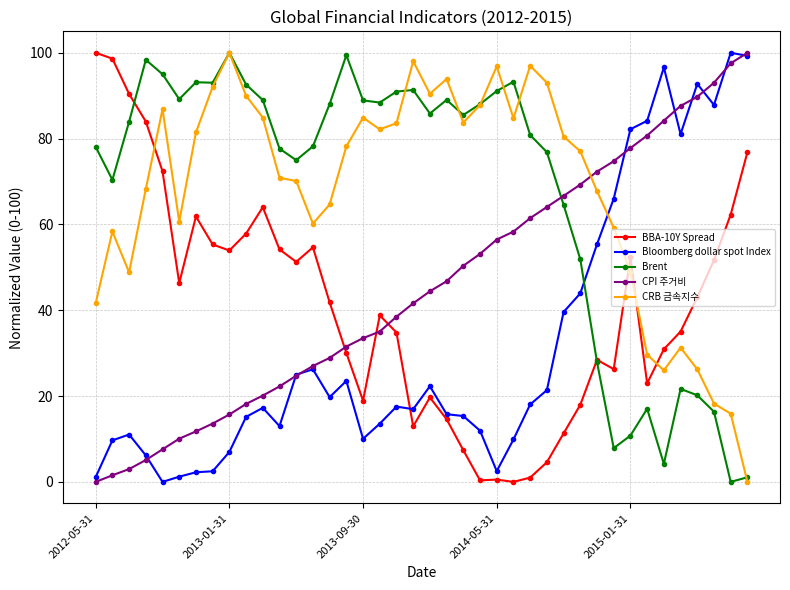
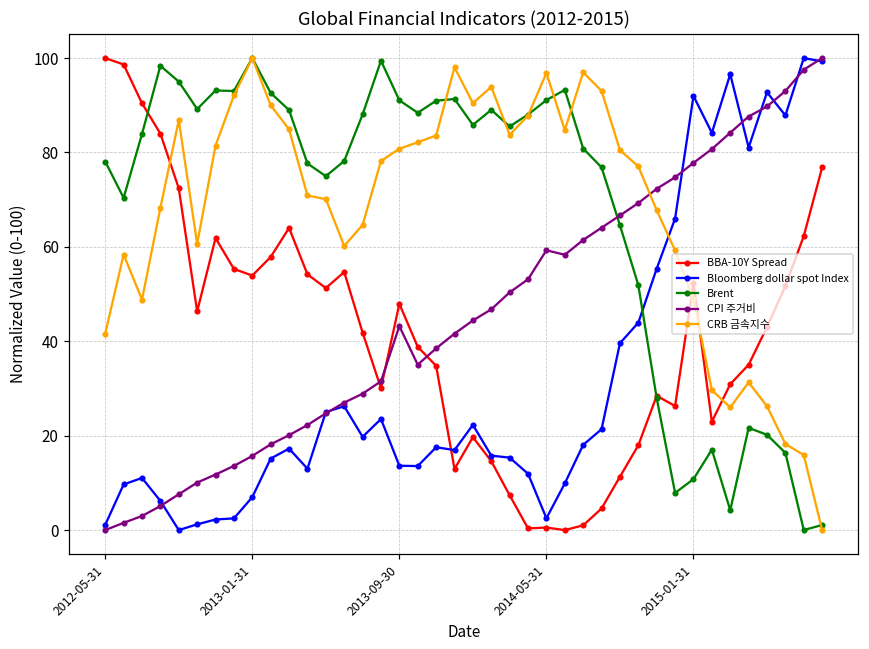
  {
    "BBA-10Y Spread": {
      "2012-05-31": 100,
      "2013-01-31": 54,
-     "2013-09-30": 19,
+     "2013-09-30": 48,
      "2014-05-31": 1
    },
    "Bloomberg dollar spot Index": {
      "2012-05-31": 1,
      "2013-01-31": 7,
-     "2013-09-30": 10,
+     "2013-09-30": 14,
      "2014-05-31": 3,
-     "2015-01-31": 82
+     "2015-01-31": 92
    },
    "Brent": {
      "2012-05-31": 78,
-     "2013-09-30": 89,
+     "2013-09-30": 91,
      "2014-05-31": 91,
      "2015-01-31": 11
    },
    "CPI 주거비": {
      "2012-05-31": 0,
      "2013-01-31": 16,
-     "2013-09-30": 33,
-     "2014-05-31": 56,
+     "2013-09-30": 43,
+     "2014-05-31": 59,
      "2015-01-31": 78
    },
    "CRB 금속지수": {
      "2012-05-31": 42,
-     "2013-09-30": 85,
+     "2013-09-30": 81,
      "2014-05-31": 97
    }
  }
